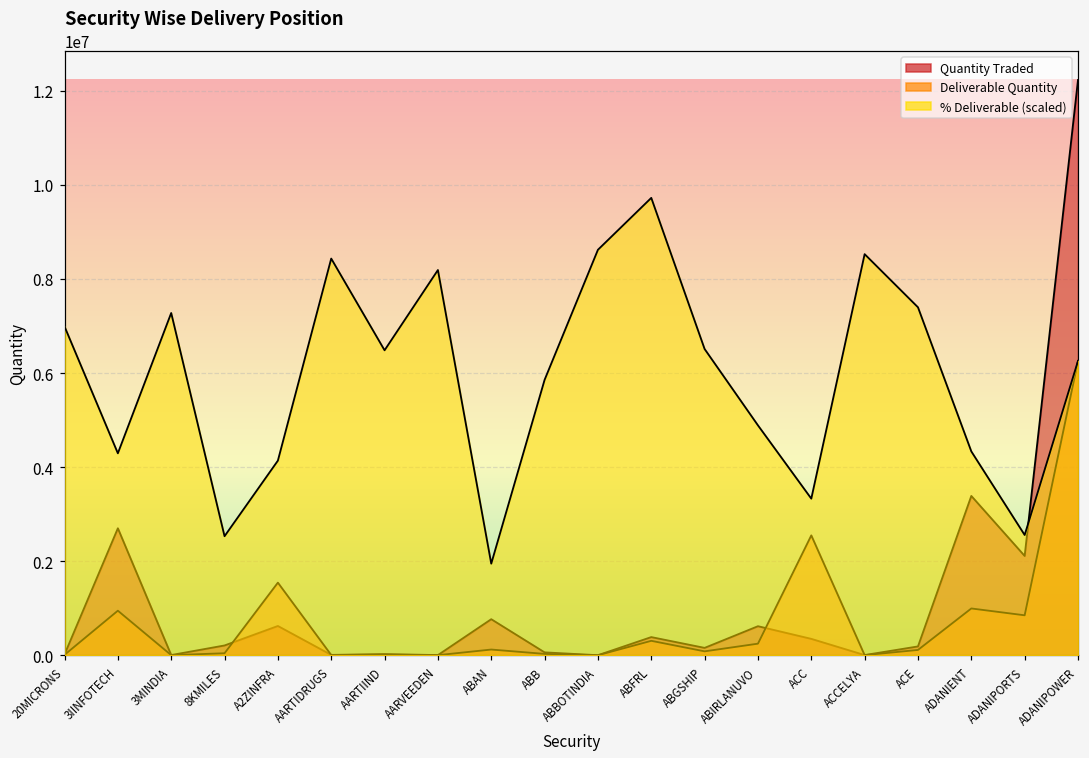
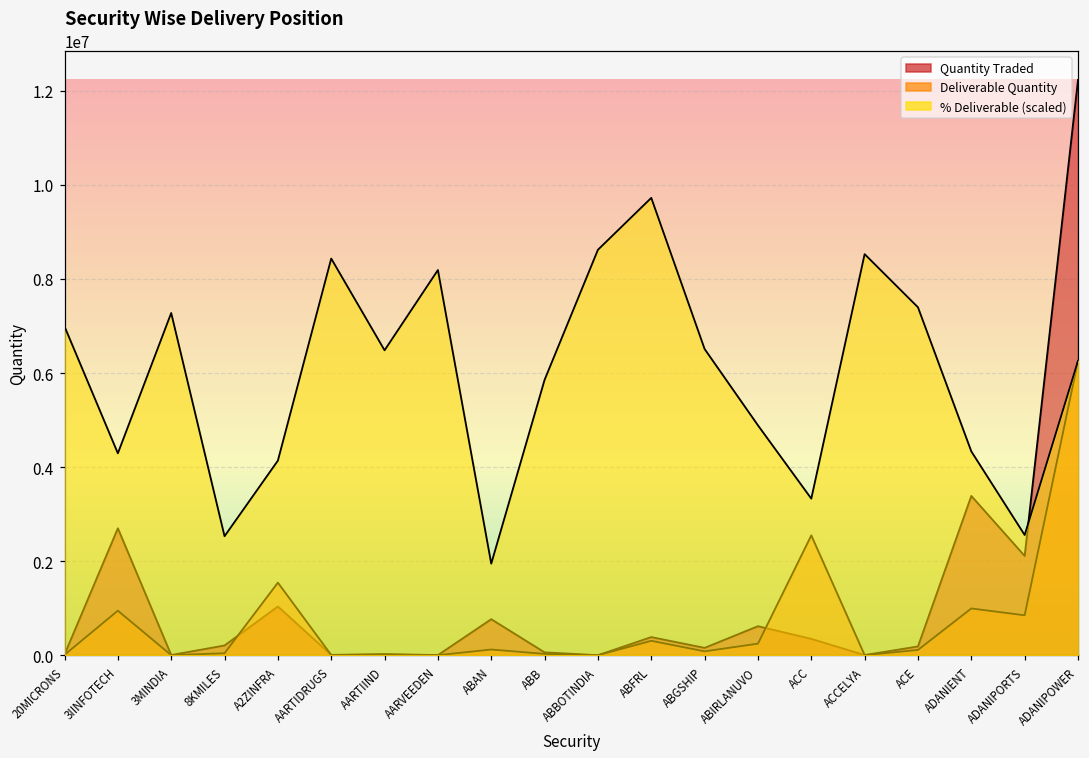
  {
    "Quantity Traded": {
      "3IINFOTECH": 2700000,
      "8KMILES": 200000,
-     "A2ZINFRA": 600000,
+     "A2ZINFRA": 1000000,
      "ABAN": 800000,
      "ABFRL": 400000,
      "ABGSHIP": 200000,
      "ABIRLANUVO": 600000,
      "ACC": 300000,
      "ACE": 200000,
      "ADANIENT": 3400000,
      "ADANIPORTS": 2100000,
      "ADANIPOWER": 12200000
    },
    "Deliverable Quantity": {
      "3IINFOTECH": 900000,
      "8KMILES": 0,
      "A2ZINFRA": 1500000,
      "ABAN": 100000,
      "ABFRL": 300000,
      "ABGSHIP": 100000,
      "ABIRLANUVO": 200000,
      "ACC": 2500000,
      "ACE": 100000,
      "ADANIENT": 1000000,
      "ADANIPORTS": 900000
    },
    "% Deliverable (scaled)": {
      "20MICRONS": 7000000,
      "3IINFOTECH": 4300000,
      "3MINDIA": 7300000,
      "8KMILES": 2500000,
      "A2ZINFRA": 4100000,
      "AARTIDRUGS": 8400000,
      "AARTIIND": 6500000,
      "AARVEEDEN": 8200000,
      "ABAN": 1900000,
      "ABB": 5900000,
      "ABBOTINDIA": 8600000,
      "ABFRL": 9700000,
      "ABGSHIP": 6500000,
      "ABIRLANUVO": 4900000,
      "ACC": 3300000,
      "ACCELYA": 8500000,
      "ACE": 7400000,
      "ADANIENT": 4300000,
      "ADANIPORTS": 2600000
    }
  }
